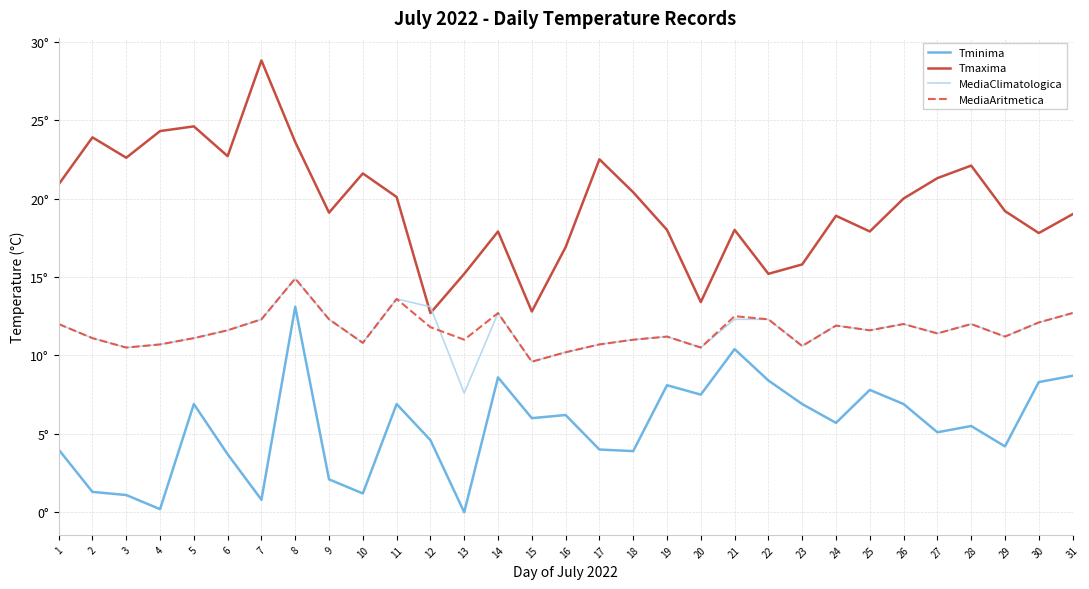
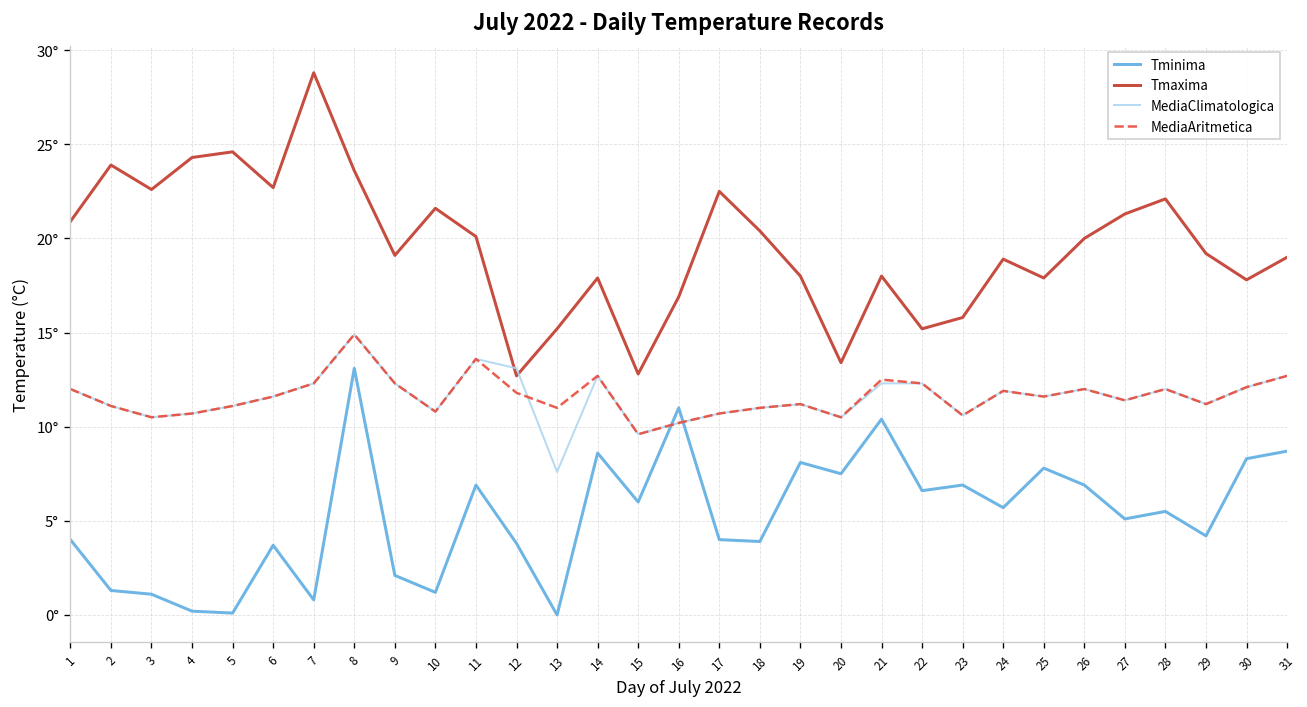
  {
    "Tminima": {
      "1": "4.0°",
      "2": "1.3°",
      "3": "1.1°",
      "4": "0.2°",
-     "5": "6.9°",
+     "5": "0.1°",
      "6": "3.7°",
      "7": "0.8°",
      "8": "13.1°",
      "9": "2.1°",
      "10": "1.2°",
      "11": "6.9°",
-     "12": "4.6°",
+     "12": "3.8°",
      "13": "0.0°",
      "14": "8.6°",
      "15": "6.0°",
-     "16": "6.2°",
+     "16": "11.0°",
      "17": "4.0°",
      "18": "3.9°",
      "19": "8.1°",
      "20": "7.5°",
      "21": "10.4°",
-     "22": "8.4°",
+     "22": "6.6°",
      "23": "6.9°",
      "24": "5.7°",
      "25": "7.8°",
      "26": "6.9°",
      "27": "5.1°",
      "28": "5.5°",
      "29": "4.2°",
      "30": "8.3°",
      "31": "8.7°"
    },
    "MediaClimatologica": {
      "12": "13.1°",
      "13": "7.6°",
      "21": "12.3°"
    }
  }
